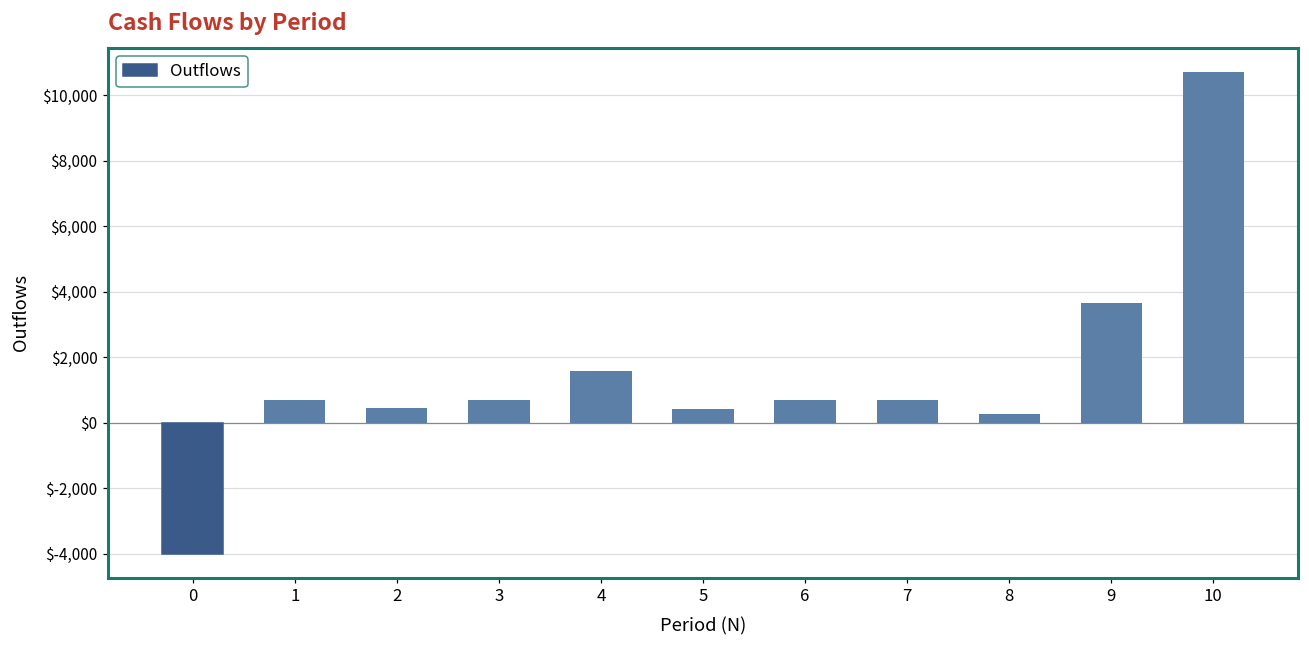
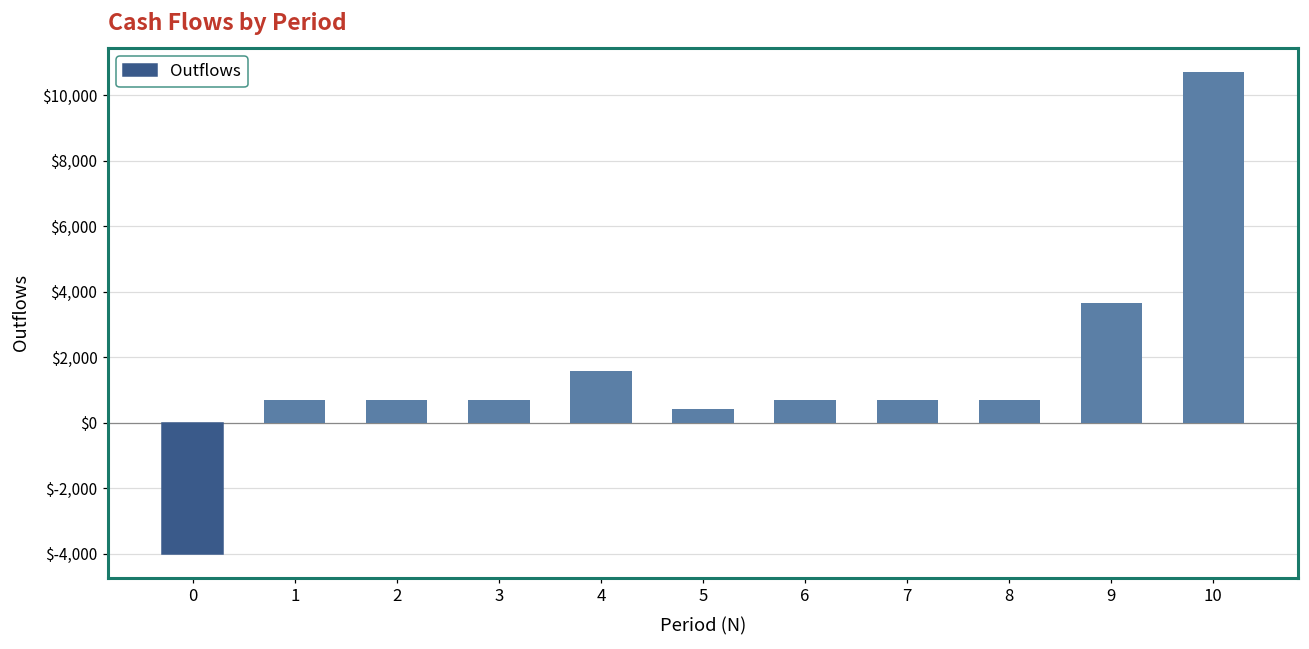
  {
    "0": "$-4,000",
    "1": "$700",
-   "2": "$400",
+   "2": "$700",
    "3": "$700",
    "4": "$1,600",
    "5": "$400",
    "6": "$700",
    "7": "$700",
-   "8": "$300",
+   "8": "$700",
    "9": "$3,600",
    "10": "$10,700"
  }
